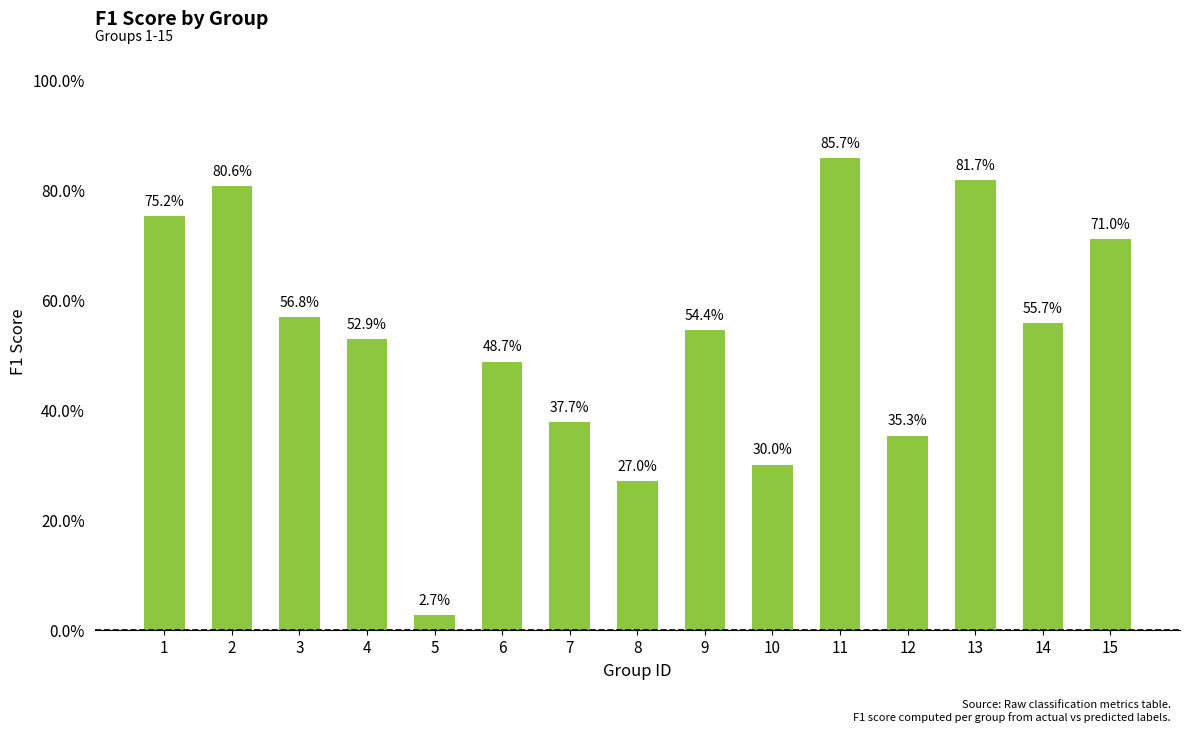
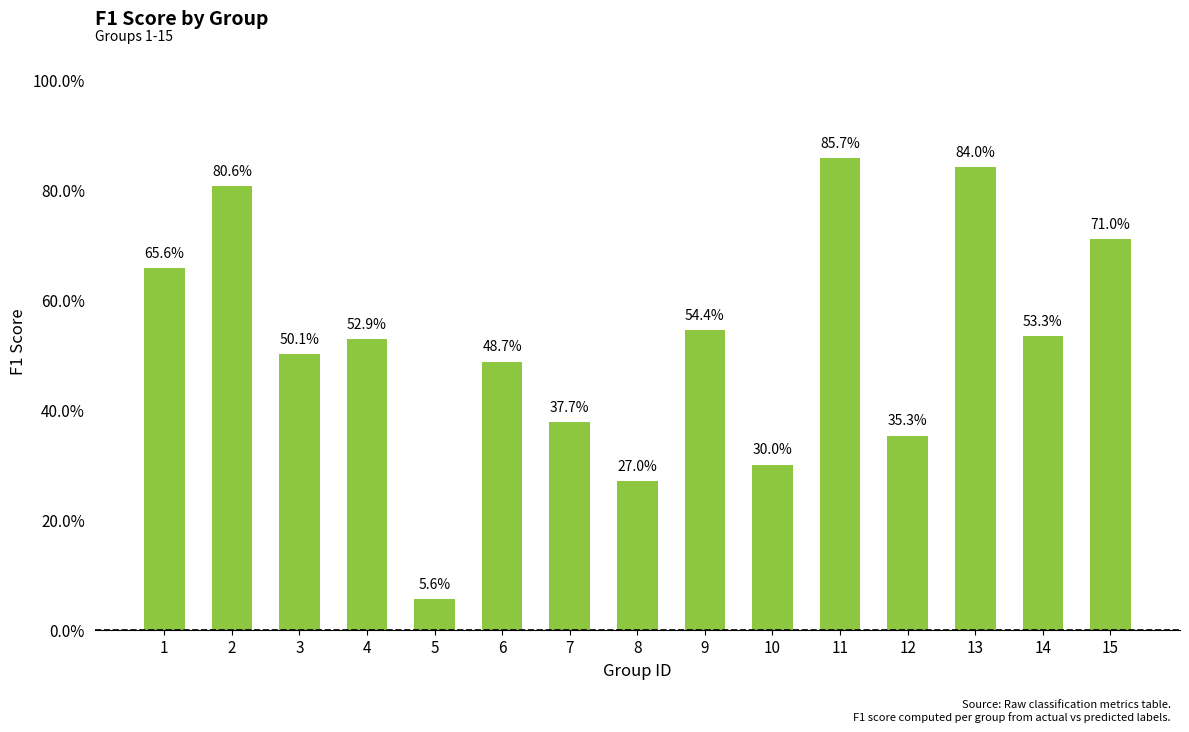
  {
-   "1": "75.2%",
+   "1": "65.6%",
    "2": "80.6%",
-   "3": "56.8%",
+   "3": "50.1%",
    "4": "52.9%",
-   "5": "2.7%",
+   "5": "5.6%",
    "6": "48.7%",
    "7": "37.7%",
    "8": "27.0%",
    "9": "54.4%",
    "10": "30.0%",
    "11": "85.7%",
    "12": "35.3%",
-   "13": "81.7%",
-   "14": "55.7%",
+   "13": "84.0%",
+   "14": "53.3%",
    "15": "71.0%"
  }
